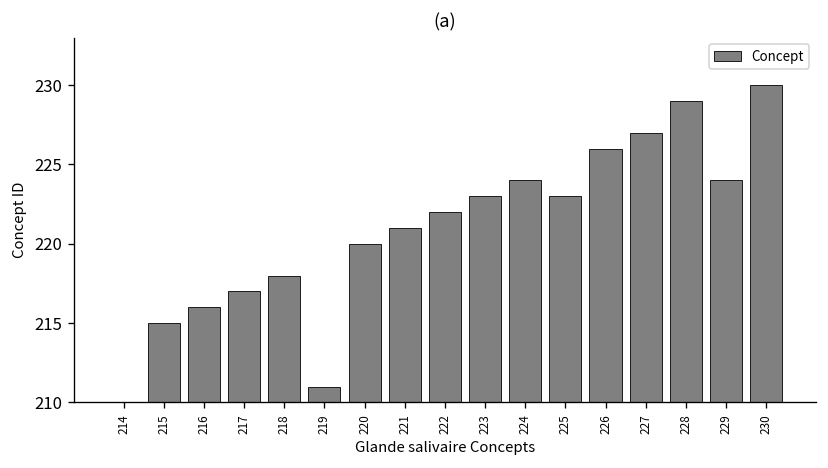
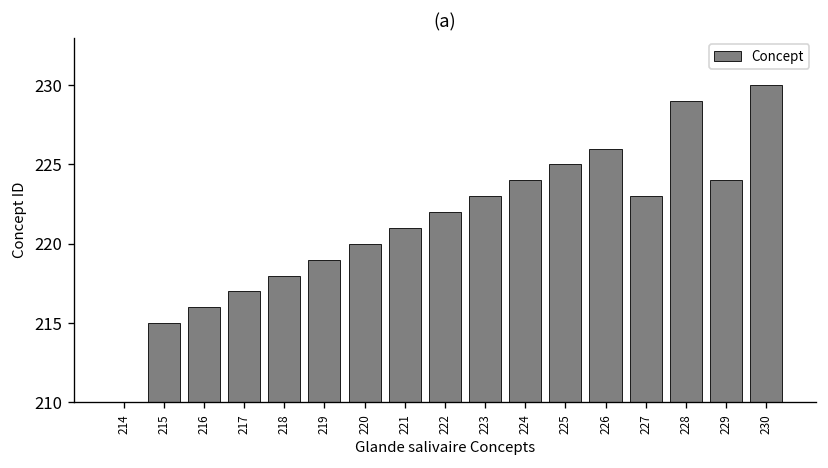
  {
    "214": 210,
    "215": 215,
    "216": 216,
    "217": 217,
    "218": 218,
-   "219": 211,
+   "219": 219,
    "220": 220,
    "221": 221,
    "222": 222,
    "223": 223,
    "224": 224,
-   "225": 223,
+   "225": 225,
    "226": 226,
-   "227": 227,
+   "227": 223,
    "228": 229,
    "229": 224,
    "230": 230
  }
